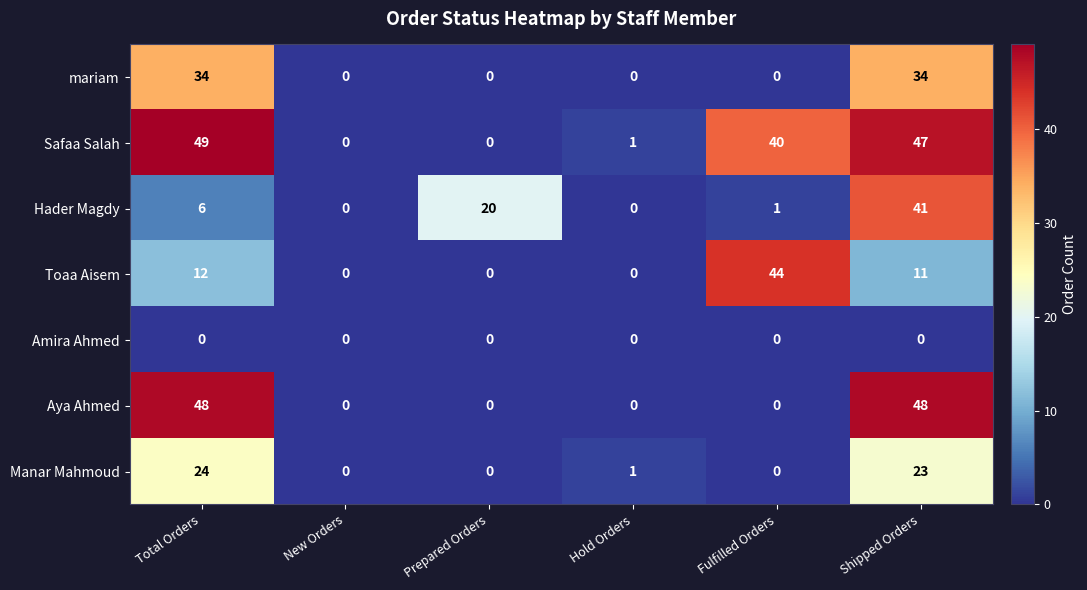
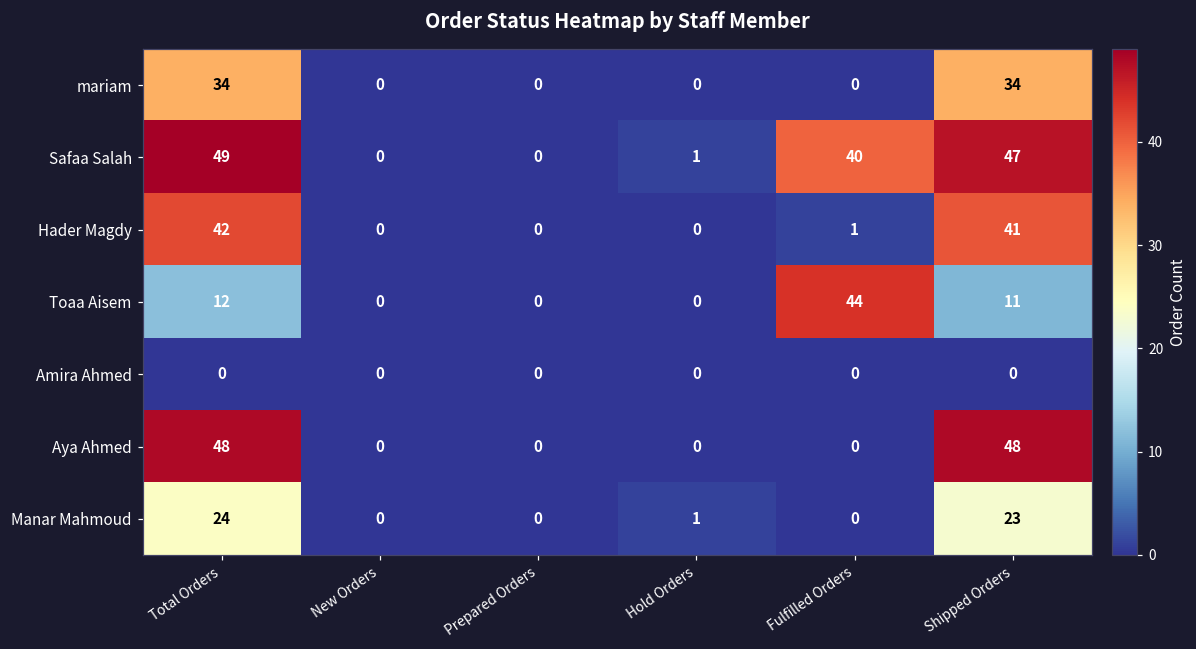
  {
    "mariam": {
      "Total Orders": 34,
      "New Orders": 0,
      "Prepared Orders": 0,
      "Hold Orders": 0,
      "Fulfilled Orders": 0,
      "Shipped Orders": 34
    },
    "Safaa Salah": {
      "Total Orders": 49,
      "New Orders": 0,
      "Prepared Orders": 0,
      "Hold Orders": 1,
      "Fulfilled Orders": 40,
      "Shipped Orders": 47
    },
    "Hader Magdy": {
-     "Total Orders": 6,
+     "Total Orders": 42,
      "New Orders": 0,
-     "Prepared Orders": 20,
+     "Prepared Orders": 0,
      "Hold Orders": 0,
      "Fulfilled Orders": 1,
      "Shipped Orders": 41
    },
    "Toaa Aisem": {
      "Total Orders": 12,
      "New Orders": 0,
      "Prepared Orders": 0,
      "Hold Orders": 0,
      "Fulfilled Orders": 44,
      "Shipped Orders": 11
    },
    "Amira Ahmed": {
      "Total Orders": 0,
      "New Orders": 0,
      "Prepared Orders": 0,
      "Hold Orders": 0,
      "Fulfilled Orders": 0,
      "Shipped Orders": 0
    },
    "Aya Ahmed": {
      "Total Orders": 48,
      "New Orders": 0,
      "Prepared Orders": 0,
      "Hold Orders": 0,
      "Fulfilled Orders": 0,
      "Shipped Orders": 48
    },
    "Manar Mahmoud": {
      "Total Orders": 24,
      "New Orders": 0,
      "Prepared Orders": 0,
      "Hold Orders": 1,
      "Fulfilled Orders": 0,
      "Shipped Orders": 23
    }
  }
